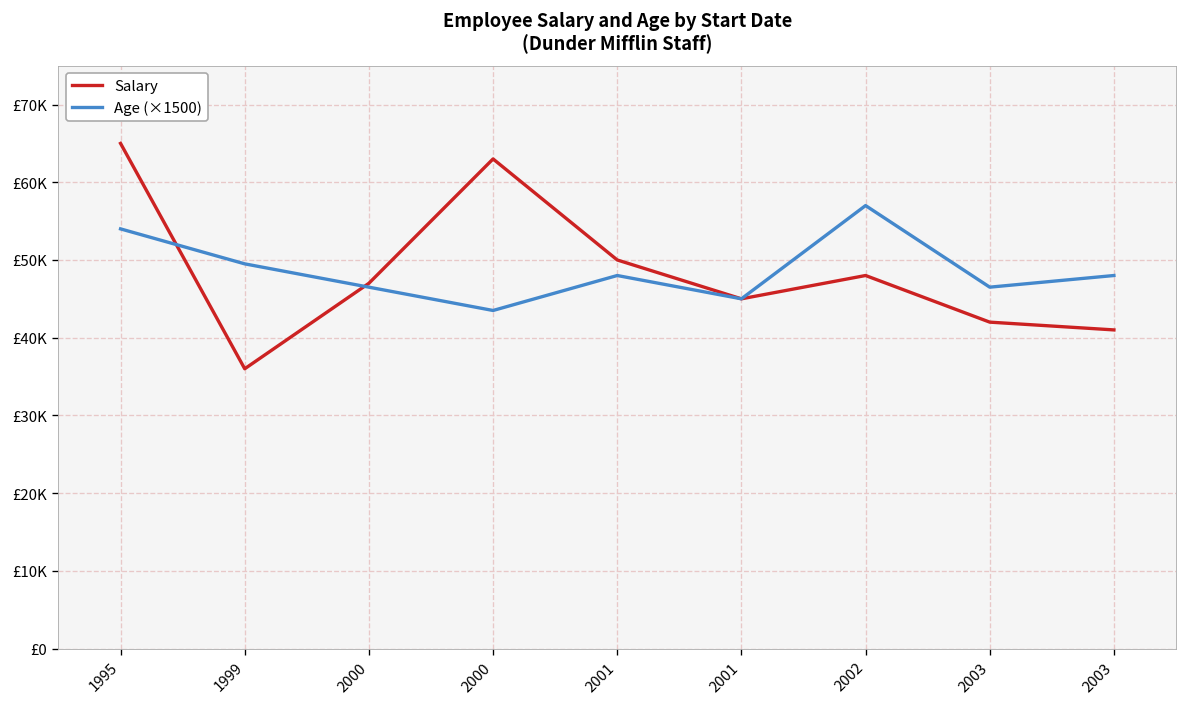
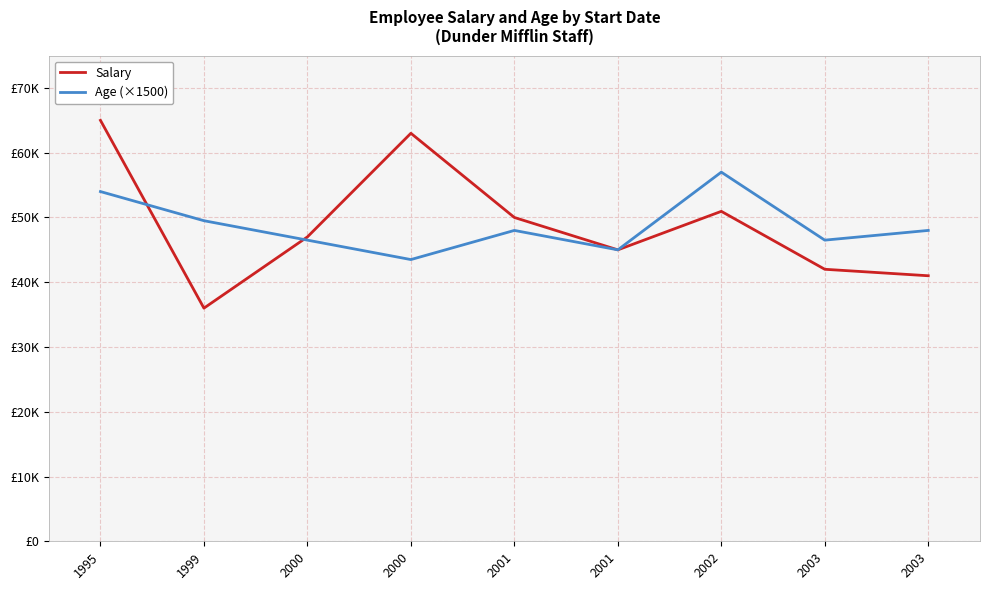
  {
    "Salary": {
      "1995": "£65000",
      "1999": "£36000",
-     "2002": "£48000"
+     "2002": "£51000"
    },
    "Age (×1500)": {
      "1995": "£54000",
      "1999": "£50000",
      "2002": "£57000"
    }
  }
